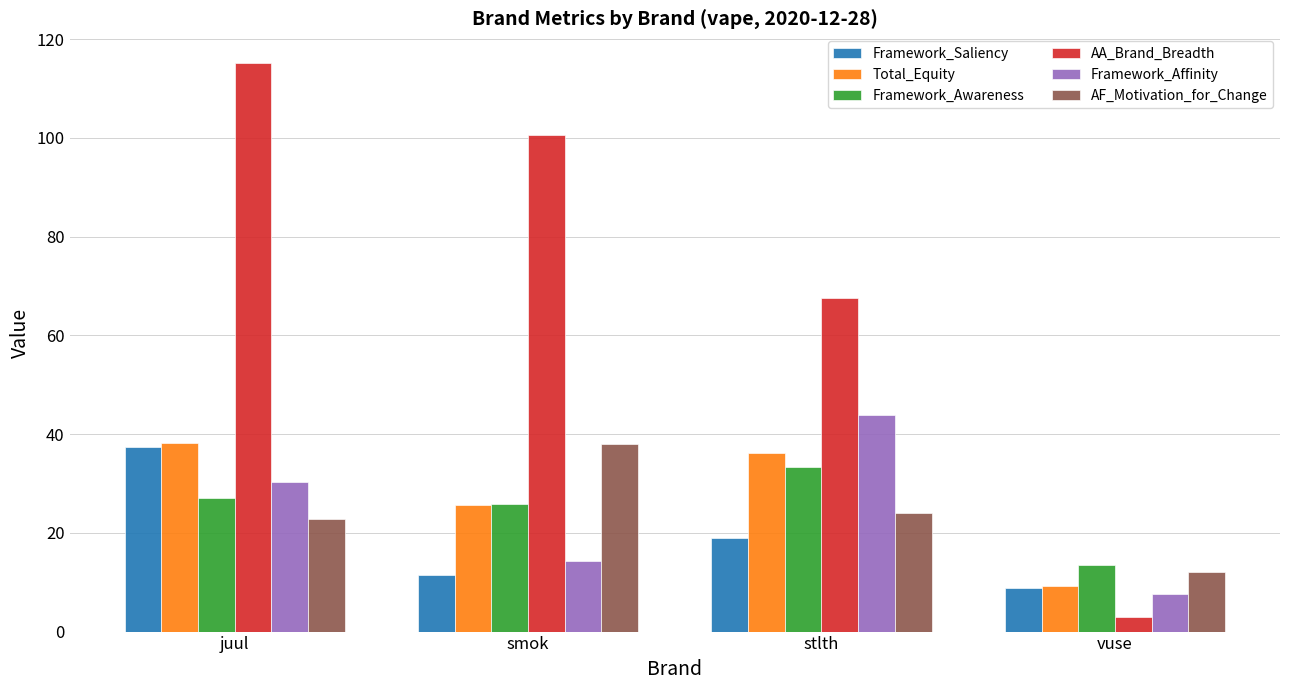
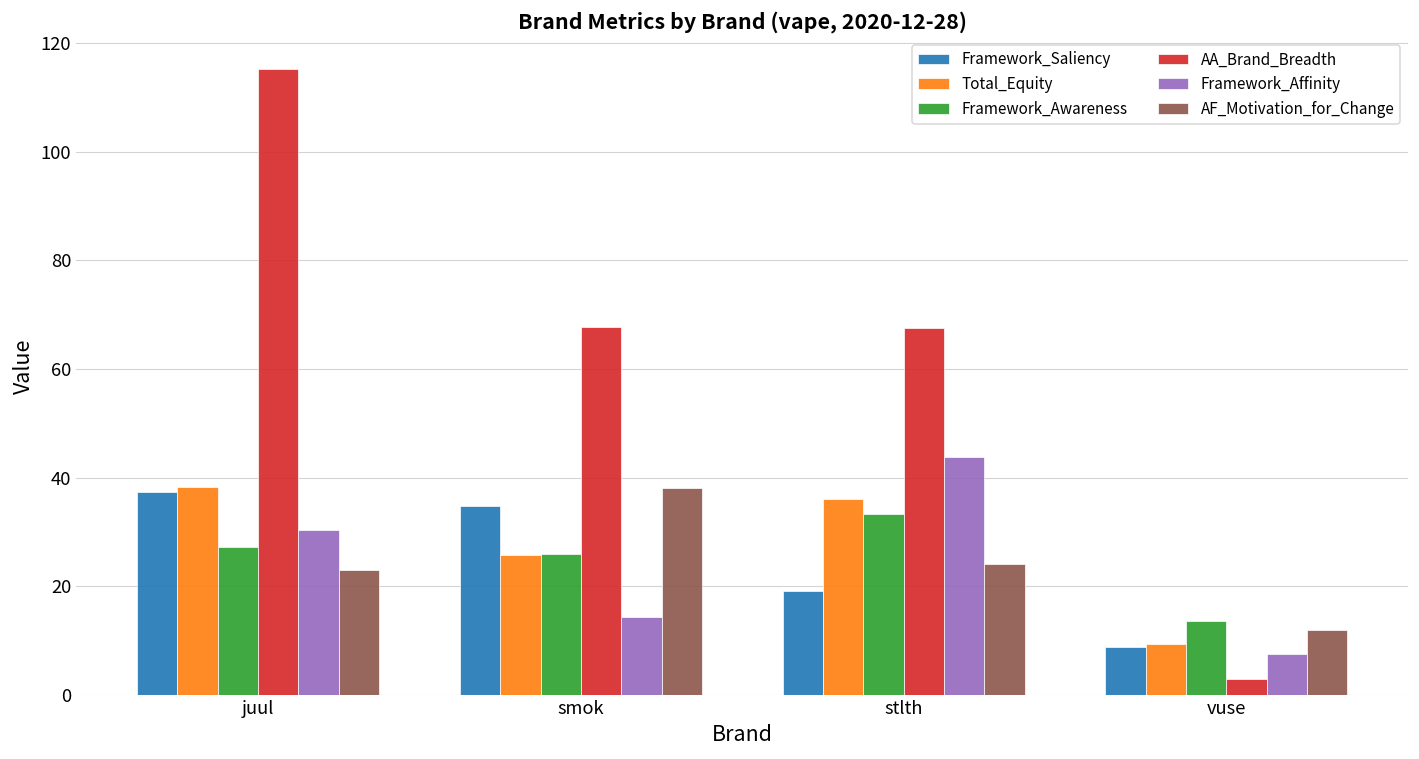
  {
    "Framework_Saliency": {
      "juul": 37,
-     "smok": 11,
+     "smok": 35,
      "stlth": 19,
      "vuse": 9
    },
    "Total_Equity": {
      "juul": 38,
      "smok": 26,
      "stlth": 36,
      "vuse": 9
    },
    "Framework_Awareness": {
      "juul": 27,
      "smok": 26,
      "stlth": 33,
      "vuse": 14
    },
    "AA_Brand_Breadth": {
      "juul": 115,
-     "smok": 101,
+     "smok": 68,
      "stlth": 68,
      "vuse": 3
    },
    "Framework_Affinity": {
      "juul": 30,
      "smok": 14,
      "stlth": 44,
      "vuse": 8
    },
    "AF_Motivation_for_Change": {
      "juul": 23,
      "smok": 38,
      "stlth": 24,
      "vuse": 12
    }
  }
